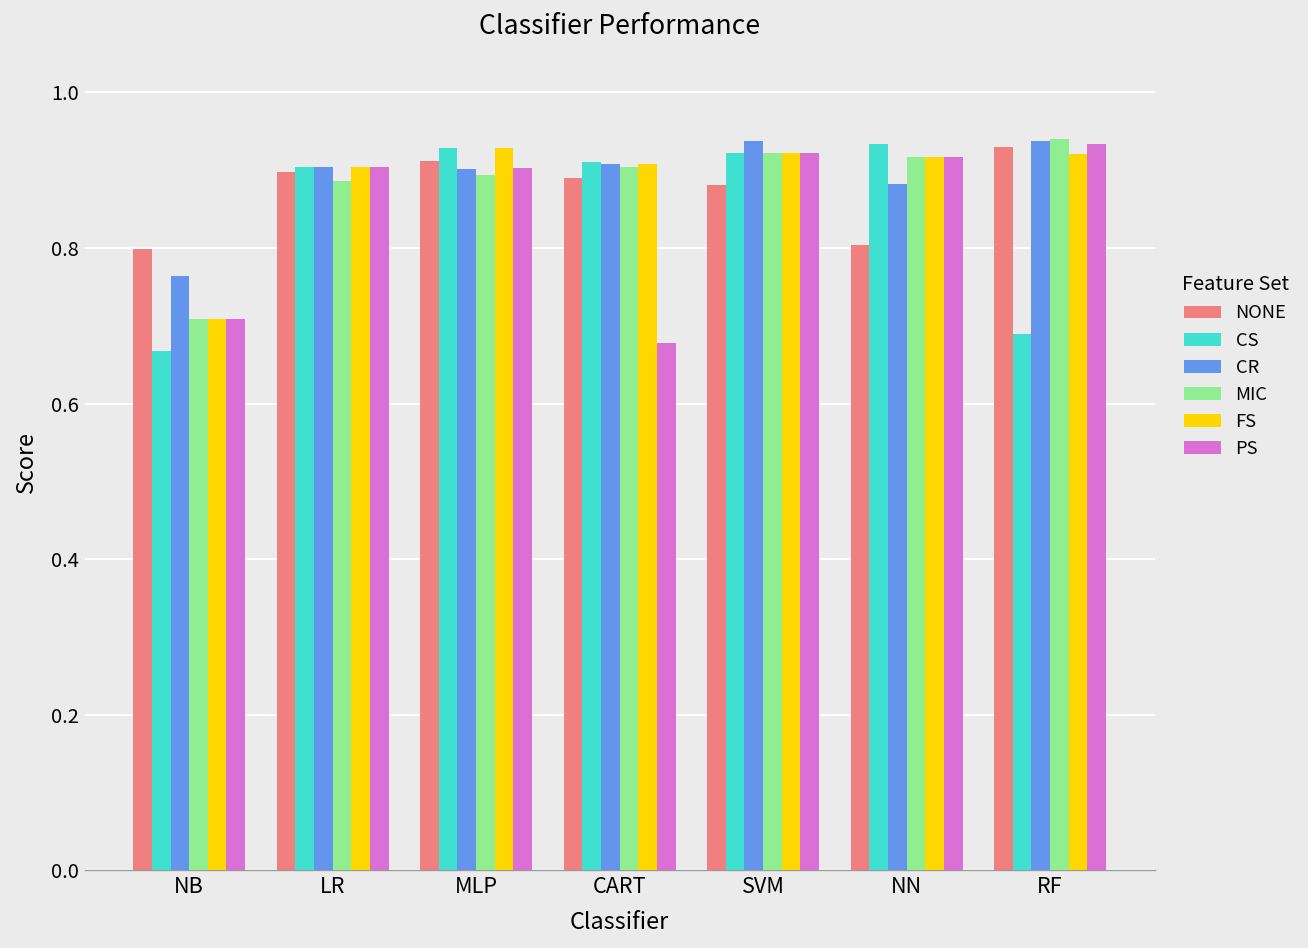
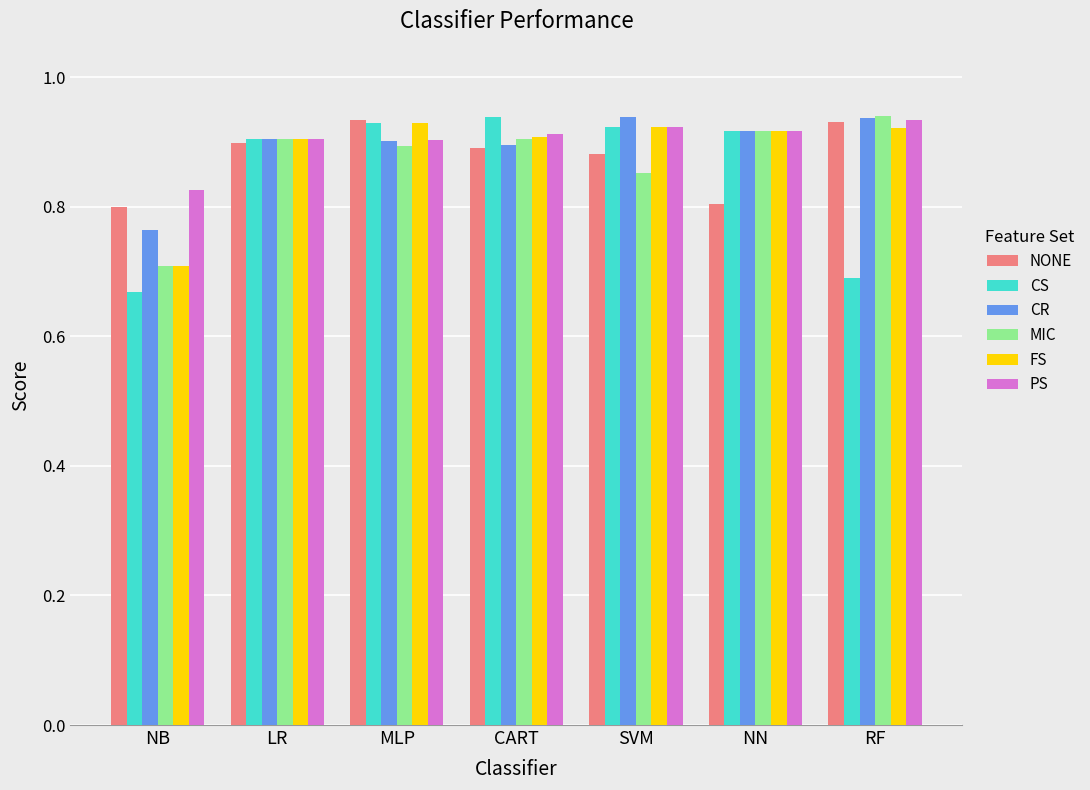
  {
    "NONE": {
      "NB": 0.80,
      "LR": 0.90,
-     "MLP": 0.91,
+     "MLP": 0.93,
      "CART": 0.89,
      "SVM": 0.88,
      "NN": 0.80,
      "RF": 0.93
    },
    "CS": {
      "NB": 0.67,
      "LR": 0.90,
      "MLP": 0.93,
-     "CART": 0.91,
+     "CART": 0.94,
      "SVM": 0.92,
-     "NN": 0.93,
+     "NN": 0.92,
      "RF": 0.69
    },
    "CR": {
      "NB": 0.76,
      "LR": 0.90,
      "MLP": 0.90,
-     "CART": 0.91,
+     "CART": 0.90,
      "SVM": 0.94,
-     "NN": 0.88,
+     "NN": 0.92,
      "RF": 0.94
    },
    "MIC": {
      "NB": 0.71,
-     "LR": 0.89,
+     "LR": 0.90,
      "MLP": 0.89,
      "CART": 0.90,
-     "SVM": 0.92,
+     "SVM": 0.85,
      "NN": 0.92,
      "RF": 0.94
    },
    "FS": {
      "NB": 0.71,
      "LR": 0.90,
      "MLP": 0.93,
      "CART": 0.91,
      "SVM": 0.92,
      "NN": 0.92,
      "RF": 0.92
    },
    "PS": {
-     "NB": 0.71,
+     "NB": 0.83,
      "LR": 0.90,
      "MLP": 0.90,
-     "CART": 0.68,
+     "CART": 0.91,
      "SVM": 0.92,
      "NN": 0.92,
      "RF": 0.93
    }
  }
